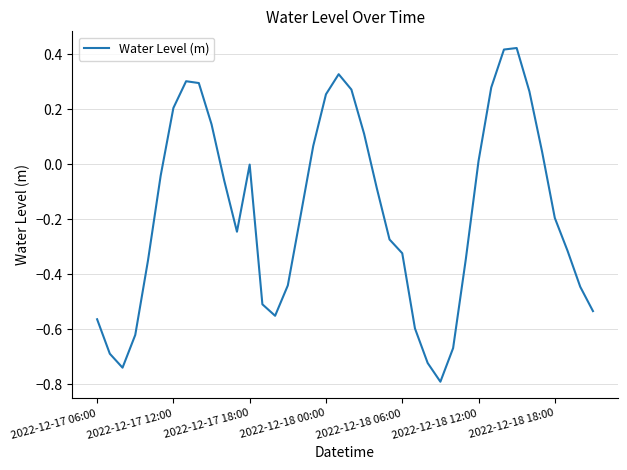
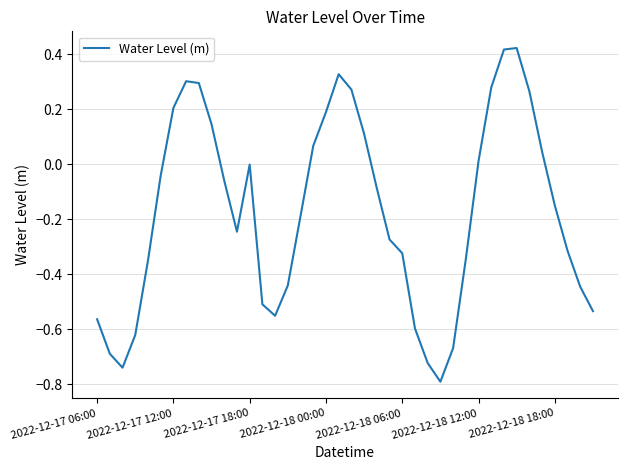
  {
    "2022-12-17 06:00": -0.56,
    "2022-12-17 12:00": 0.20,
    "2022-12-17 18:00": 0.00,
-   "2022-12-18 00:00": 0.25,
+   "2022-12-18 00:00": 0.19,
    "2022-12-18 06:00": -0.32,
    "2022-12-18 12:00": 0.01,
-   "2022-12-18 18:00": -0.20
+   "2022-12-18 18:00": -0.15
  }
